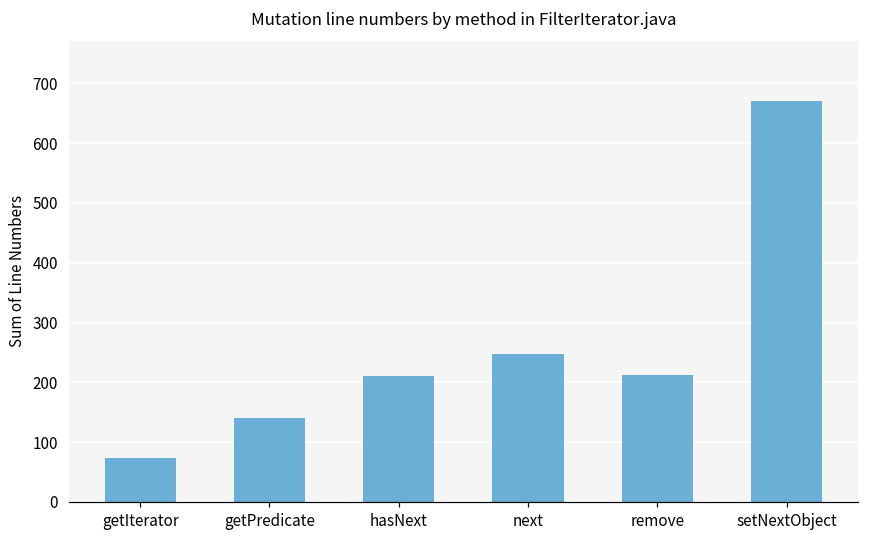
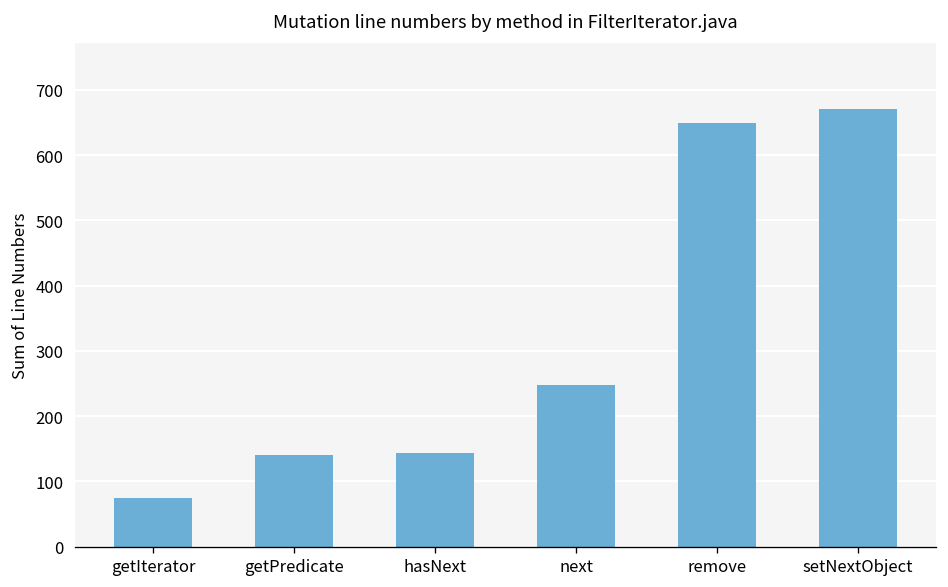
  {
    "getIterator": 70,
    "getPredicate": 140,
-   "hasNext": 210,
+   "hasNext": 140,
    "next": 250,
-   "remove": 210,
+   "remove": 650,
    "setNextObject": 670
  }
